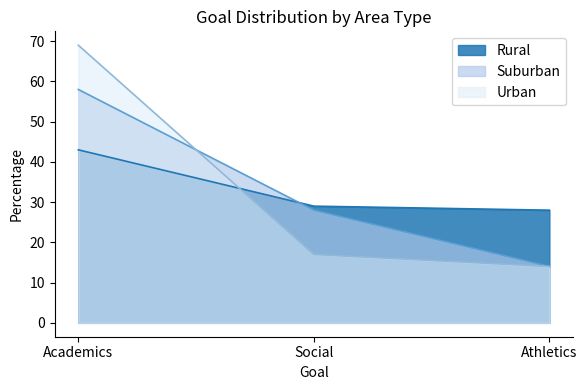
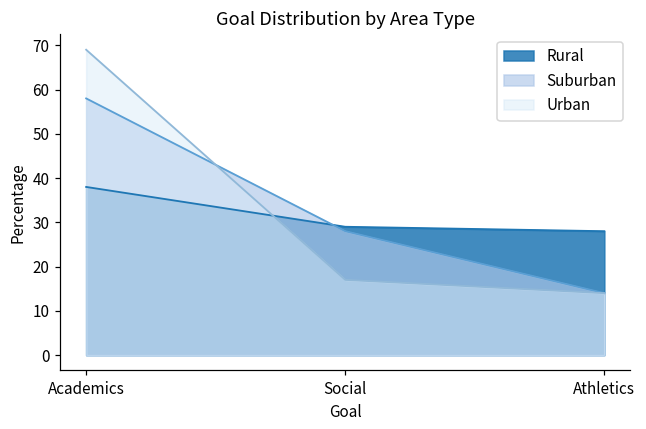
  {
    "Rural": {
-     "Academics": 43,
+     "Academics": 38,
      "Social": 29,
      "Athletics": 28
    }
  }
